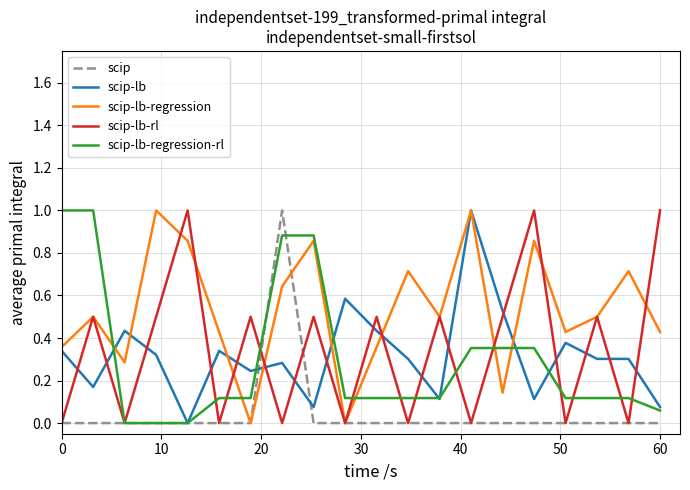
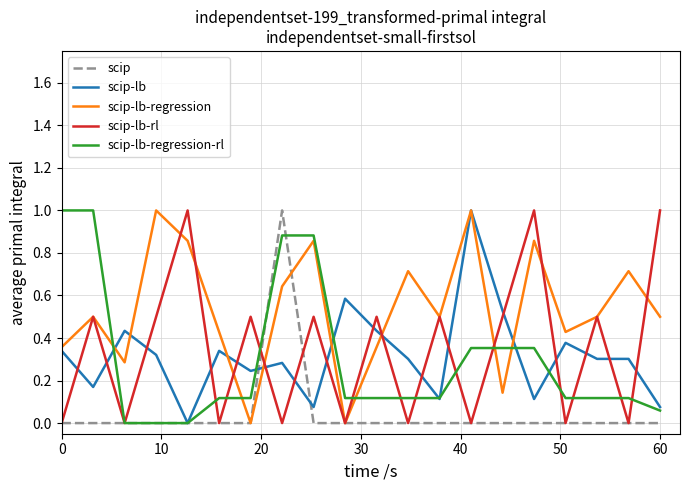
  {
    "scip": {
      "60": 0.00
    },
    "scip-lb": {
      "0": 0.34,
      "60": 0.08
    },
    "scip-lb-regression": {
      "0": 0.36,
-     "60": 0.43
+     "60": 0.50
    },
    "scip-lb-rl": {
      "60": 1.00
    },
    "scip-lb-regression-rl": {
      "0": 1.00,
      "60": 0.06
    }
  }
